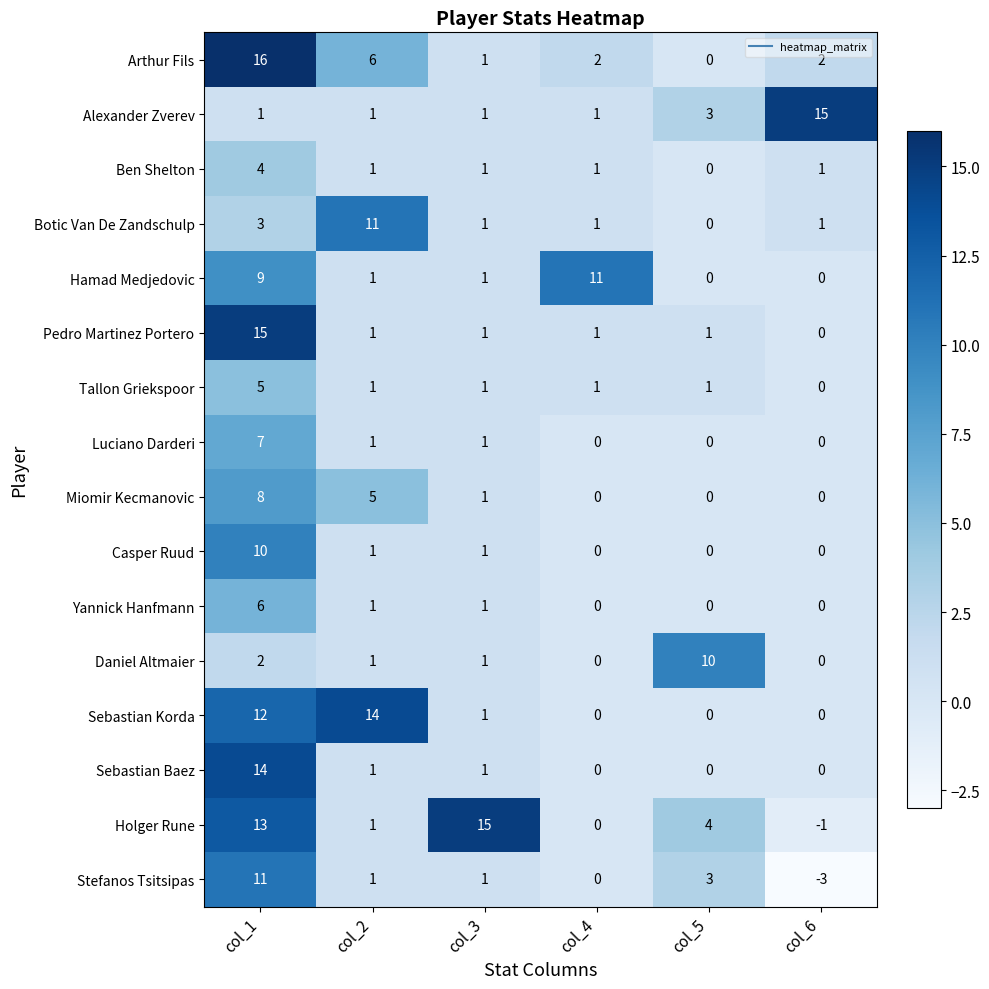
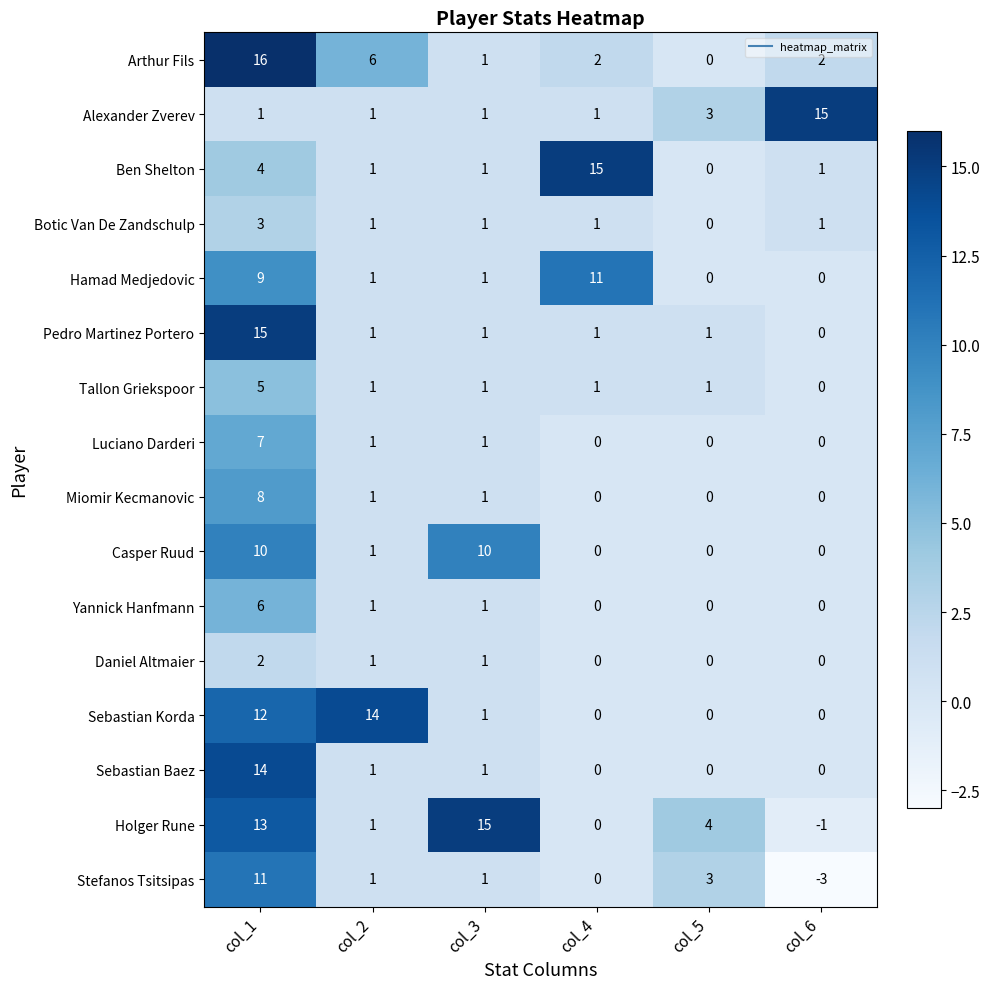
  {
    "Arthur Fils": {
      "col_1": 16,
      "col_2": 6,
      "col_3": 1,
      "col_4": 2,
      "col_5": 0
    },
    "Alexander Zverev": {
      "col_1": 1,
      "col_2": 1,
      "col_3": 1,
      "col_4": 1,
      "col_5": 3,
      "col_6": 15
    },
    "Ben Shelton": {
      "col_1": 4,
      "col_2": 1,
      "col_3": 1,
-     "col_4": 1,
+     "col_4": 15,
      "col_5": 0,
      "col_6": 1
    },
    "Botic Van De Zandschulp": {
      "col_1": 3,
-     "col_2": 11,
+     "col_2": 1,
      "col_3": 1,
      "col_4": 1,
      "col_5": 0,
      "col_6": 1
    },
    "Hamad Medjedovic": {
      "col_1": 9,
      "col_2": 1,
      "col_3": 1,
      "col_4": 11,
      "col_5": 0,
      "col_6": 0
    },
    "Pedro Martinez Portero": {
      "col_1": 15,
      "col_2": 1,
      "col_3": 1,
      "col_4": 1,
      "col_5": 1,
      "col_6": 0
    },
    "Tallon Griekspoor": {
      "col_1": 5,
      "col_2": 1,
      "col_3": 1,
      "col_4": 1,
      "col_5": 1,
      "col_6": 0
    },
    "Luciano Darderi": {
      "col_1": 7,
      "col_2": 1,
      "col_3": 1,
      "col_4": 0,
      "col_5": 0,
      "col_6": 0
    },
    "Miomir Kecmanovic": {
      "col_1": 8,
-     "col_2": 5,
+     "col_2": 1,
      "col_3": 1,
      "col_4": 0,
      "col_5": 0,
      "col_6": 0
    },
    "Casper Ruud": {
      "col_1": 10,
      "col_2": 1,
-     "col_3": 1,
+     "col_3": 10,
      "col_4": 0,
      "col_5": 0,
      "col_6": 0
    },
    "Yannick Hanfmann": {
      "col_1": 6,
      "col_2": 1,
      "col_3": 1,
      "col_4": 0,
      "col_5": 0,
      "col_6": 0
    },
    "Daniel Altmaier": {
      "col_1": 2,
      "col_2": 1,
      "col_3": 1,
      "col_4": 0,
-     "col_5": 10,
+     "col_5": 0,
      "col_6": 0
    },
    "Sebastian Korda": {
      "col_1": 12,
      "col_2": 14,
      "col_3": 1,
      "col_4": 0,
      "col_5": 0,
      "col_6": 0
    },
    "Sebastian Baez": {
      "col_1": 14,
      "col_2": 1,
      "col_3": 1,
      "col_4": 0,
      "col_5": 0,
      "col_6": 0
    },
    "Holger Rune": {
      "col_1": 13,
      "col_2": 1,
      "col_3": 15,
      "col_4": 0,
      "col_5": 4,
      "col_6": -1
    },
    "Stefanos Tsitsipas": {
      "col_1": 11,
      "col_2": 1,
      "col_3": 1,
      "col_4": 0,
      "col_5": 3,
      "col_6": -3
    }
  }
